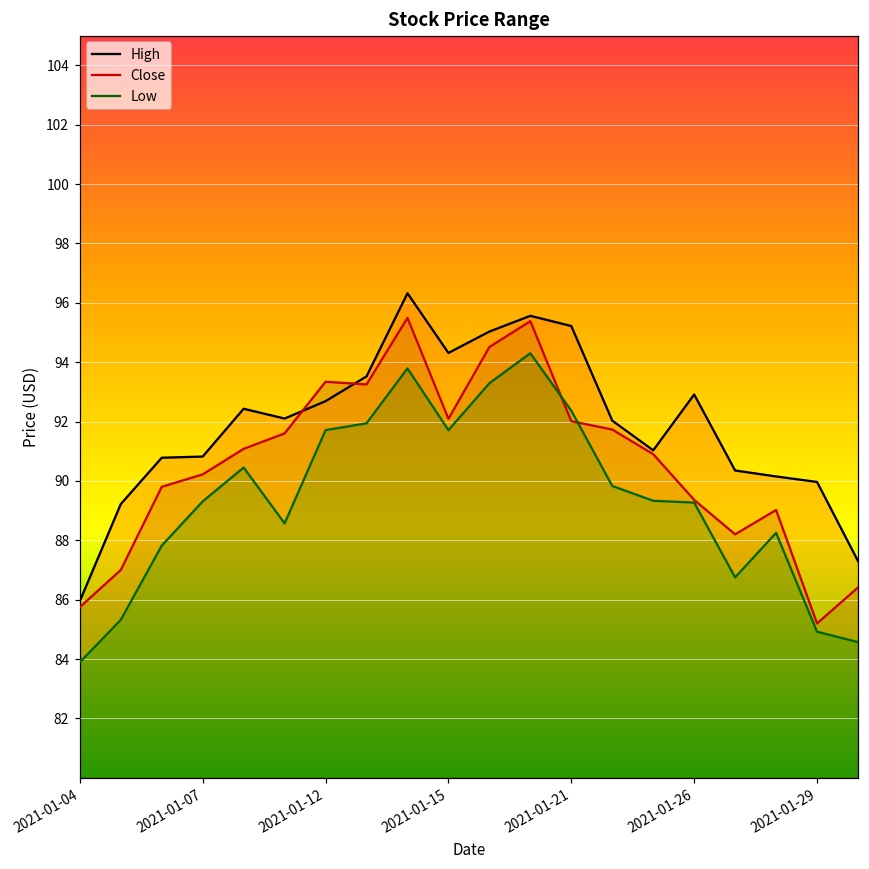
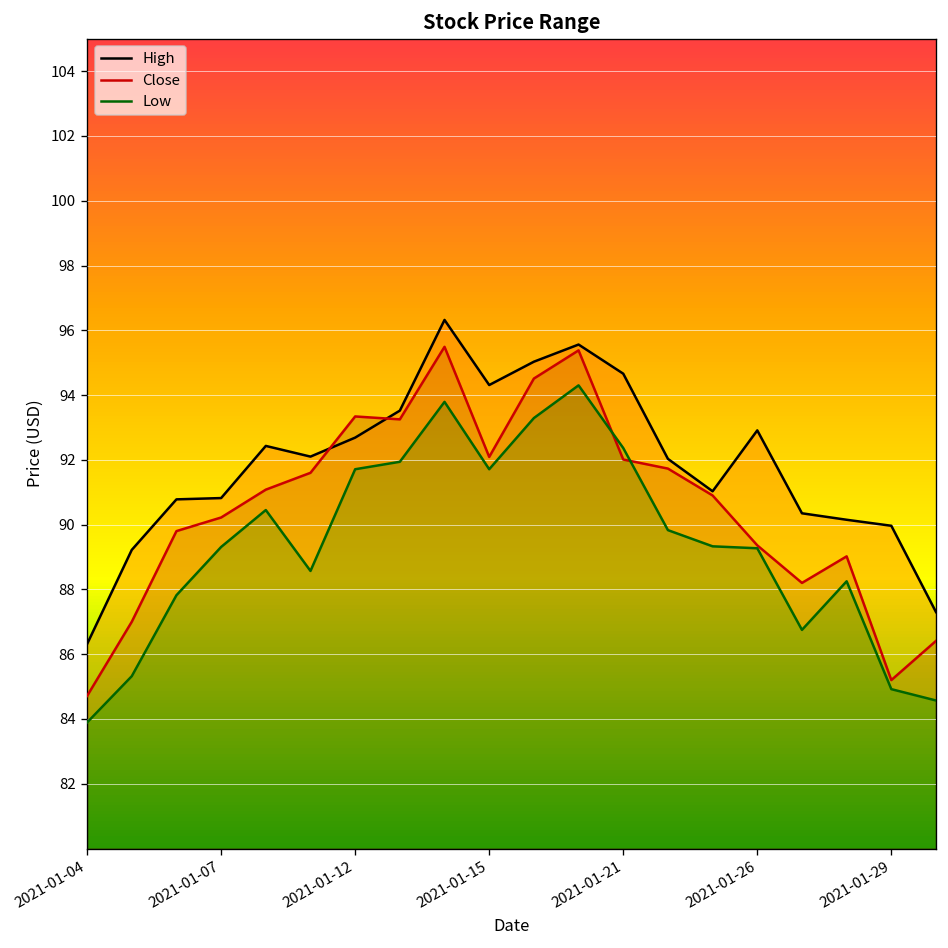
  {
    "High": {
-     "2021-01-04": 85.9,
+     "2021-01-04": 86.3,
      "2021-01-12": 92.7,
-     "2021-01-21": 95.2
+     "2021-01-21": 94.7
    },
    "Close": {
-     "2021-01-04": 85.7,
+     "2021-01-04": 84.7,
      "2021-01-07": 90.2,
      "2021-01-15": 92.1,
      "2021-01-21": 92.0,
      "2021-01-29": 85.2
    },
    "Low": {
      "2021-01-04": 83.9,
      "2021-01-07": 89.3,
      "2021-01-12": 91.7,
      "2021-01-15": 91.7,
      "2021-01-21": 92.4,
      "2021-01-29": 84.9
    }
  }
